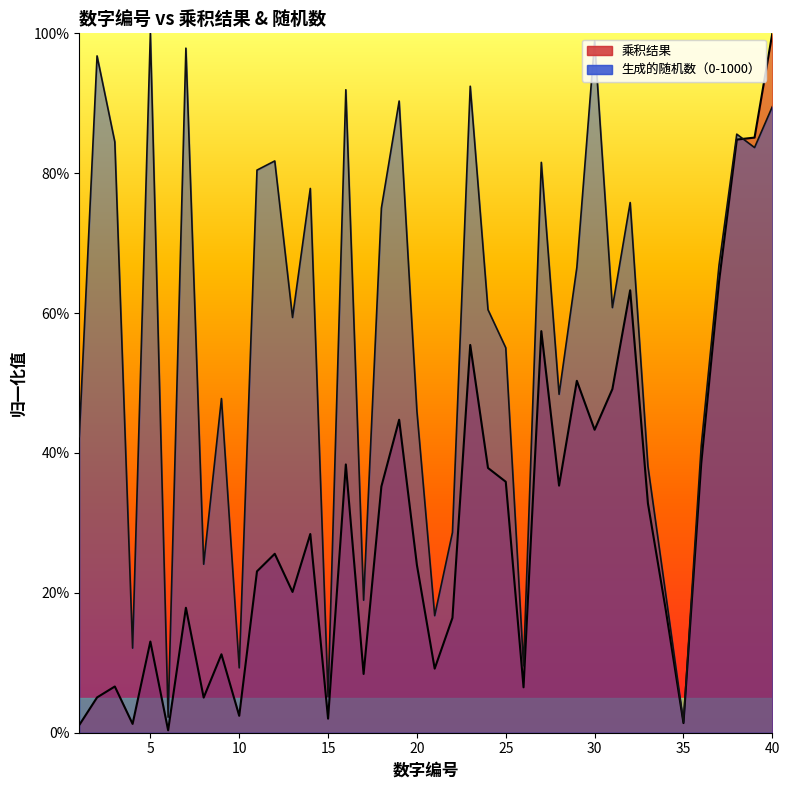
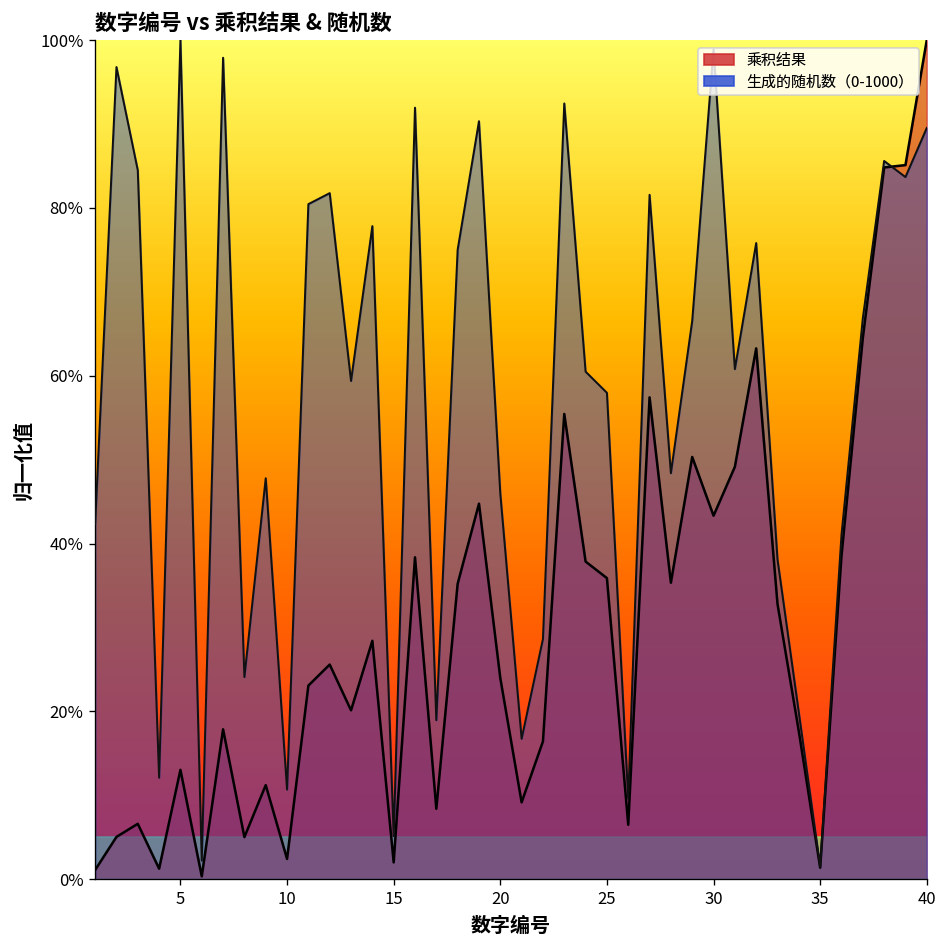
  {
    "乘积结果": {
      "5": "13%",
      "20": "24%",
      "25": "36%",
      "30": "43%",
      "40": "100%"
    },
    "生成的随机数（0-1000）": {
      "5": "100%",
-     "10": "9%",
+     "10": "11%",
      "15": "5%",
      "20": "46%",
-     "25": "55%",
+     "25": "58%",
      "40": "90%"
    }
  }
